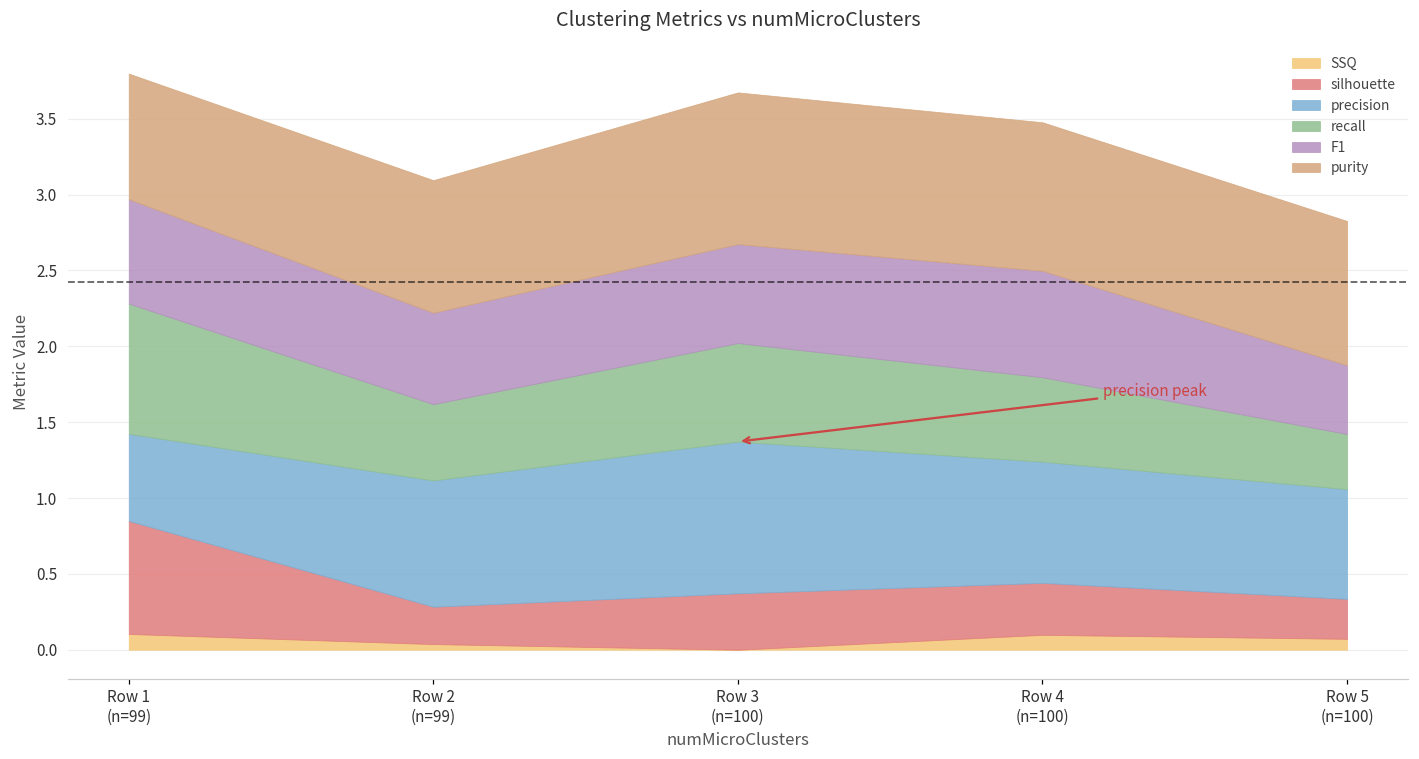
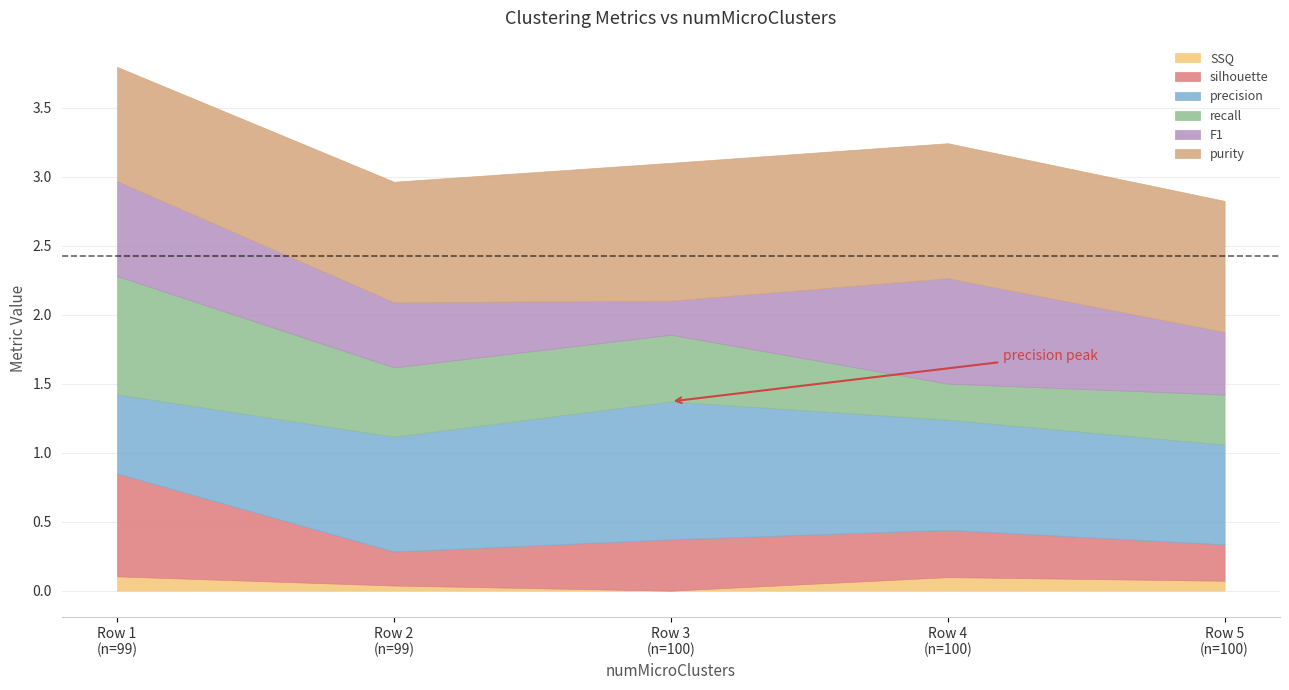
  {
    "precision": {
      "Row 1 (n=99)": 0.57,
      "Row 2 (n=99)": 0.83,
      "Row 3 (n=100)": 1.00,
      "Row 4 (n=100)": 0.80,
      "Row 5 (n=100)": 0.72
    },
    "recall": {
      "Row 1 (n=99)": 0.86,
      "Row 2 (n=99)": 0.50,
-     "Row 3 (n=100)": 0.65,
-     "Row 4 (n=100)": 0.56,
+     "Row 3 (n=100)": 0.48,
+     "Row 4 (n=100)": 0.26,
      "Row 5 (n=100)": 0.36
    },
    "F1": {
      "Row 1 (n=99)": 0.69,
-     "Row 2 (n=99)": 0.60,
-     "Row 3 (n=100)": 0.65,
-     "Row 4 (n=100)": 0.70,
+     "Row 2 (n=99)": 0.47,
+     "Row 3 (n=100)": 0.25,
+     "Row 4 (n=100)": 0.76,
      "Row 5 (n=100)": 0.45
    }
  }
